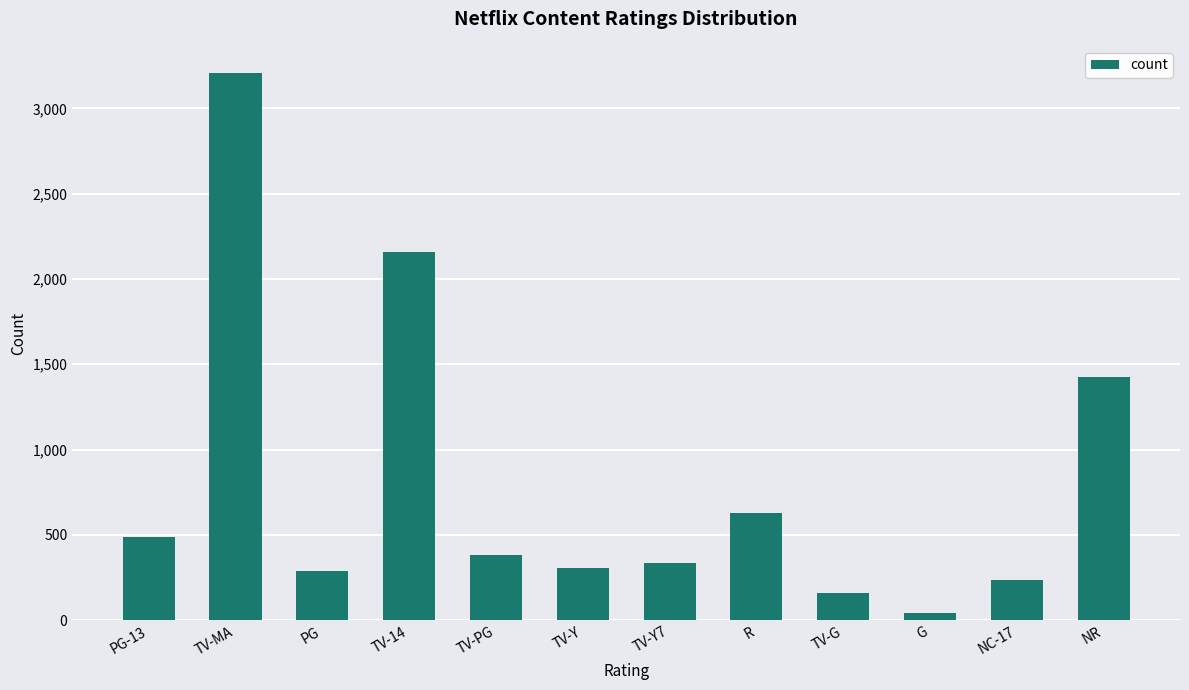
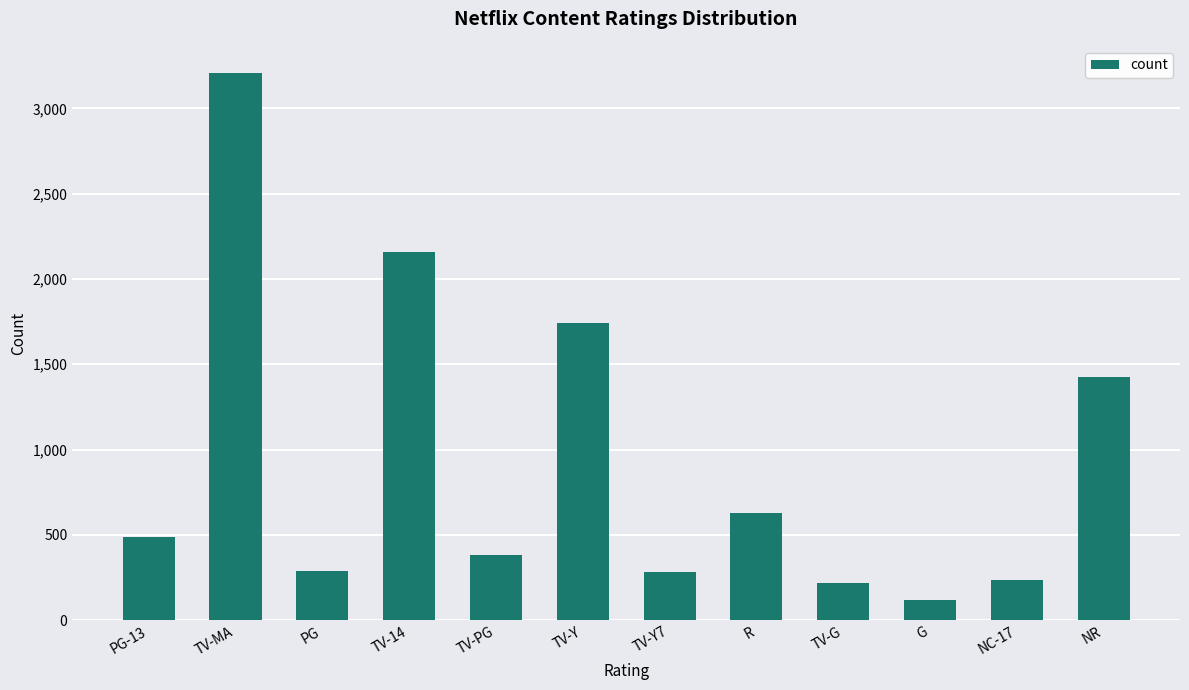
  {
    "PG-13": "490",
    "TV-MA": "3,210",
    "PG": "290",
    "TV-14": "2,160",
    "TV-PG": "380",
-   "TV-Y": "310",
-   "TV-Y7": "330",
+   "TV-Y": "1,740",
+   "TV-Y7": "280",
    "R": "630",
-   "TV-G": "160",
-   "G": "40",
+   "TV-G": "220",
+   "G": "120",
    "NC-17": "240",
    "NR": "1,420"
  }
